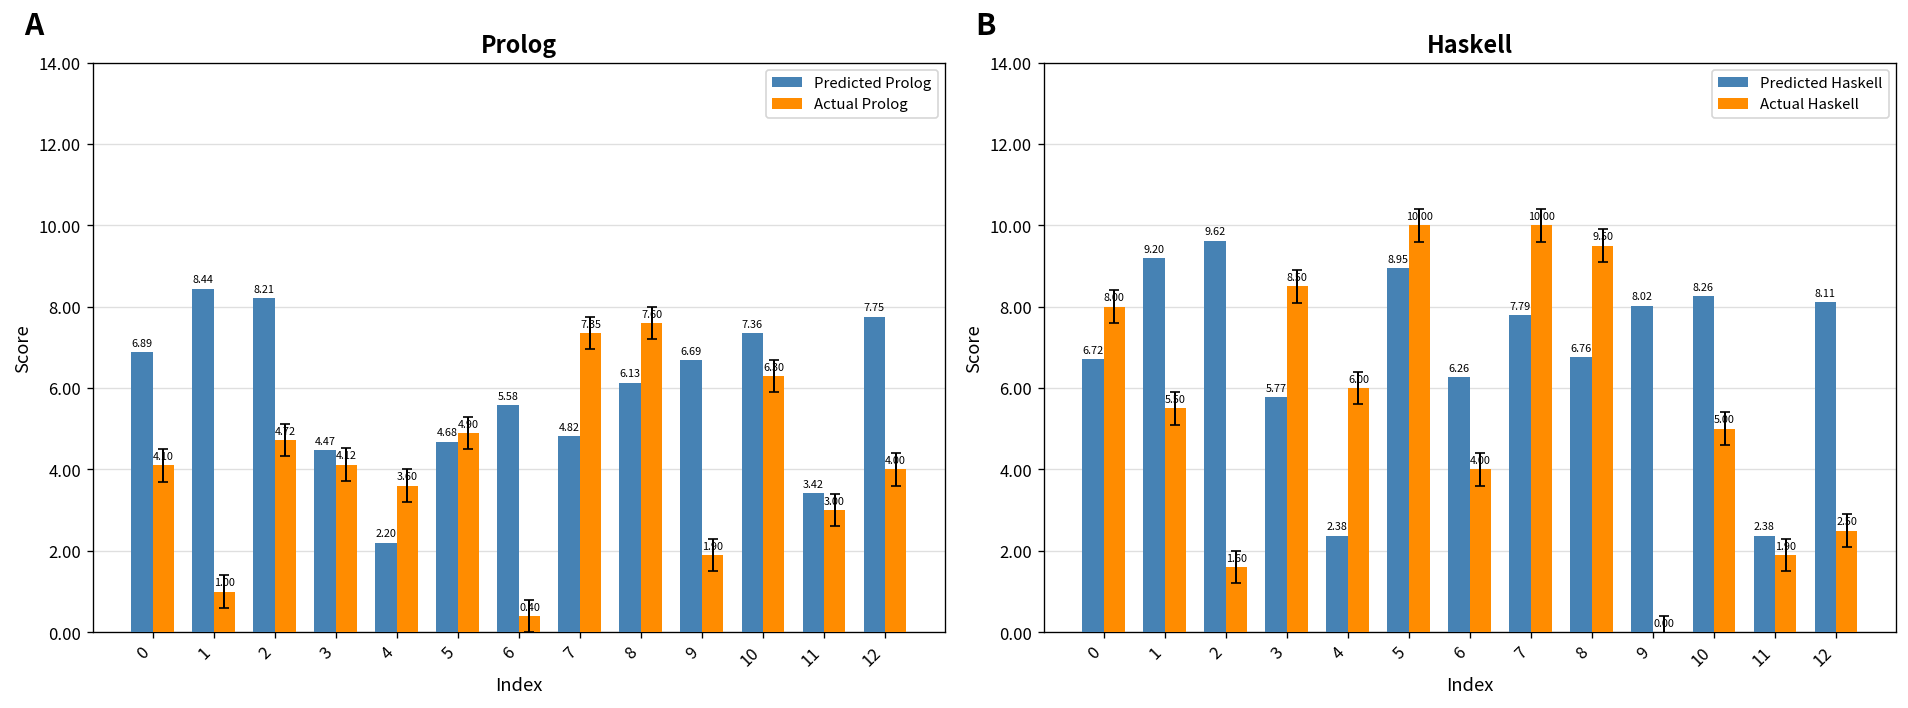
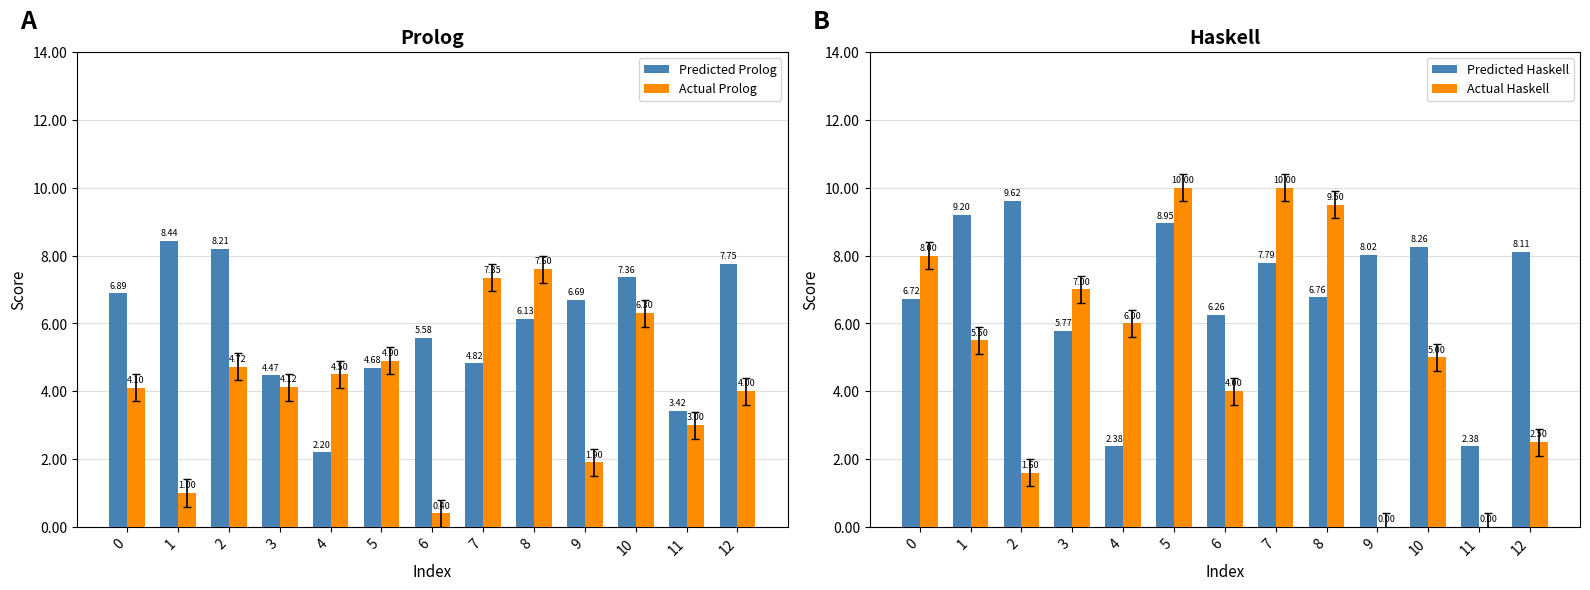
  {
    "Prolog": {
      "Actual Prolog": {
-       "4": 3.60
+       "4": 4.50
      }
    },
    "Haskell": {
      "Actual Haskell": {
-       "3": 8.50,
-       "11": 1.90
+       "3": 7.00,
+       "11": 0.00
      }
    }
  }
